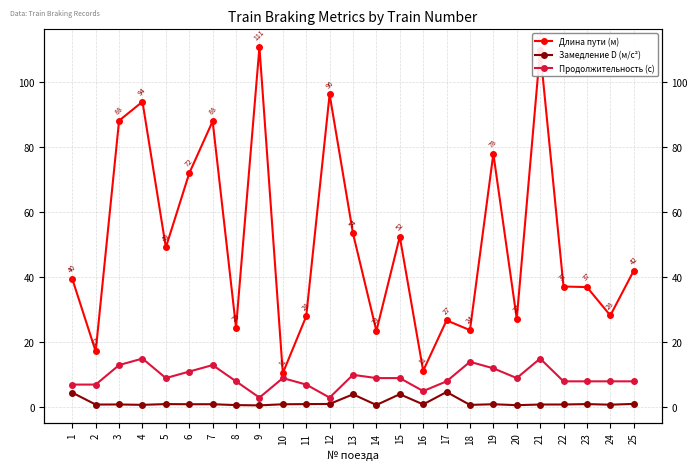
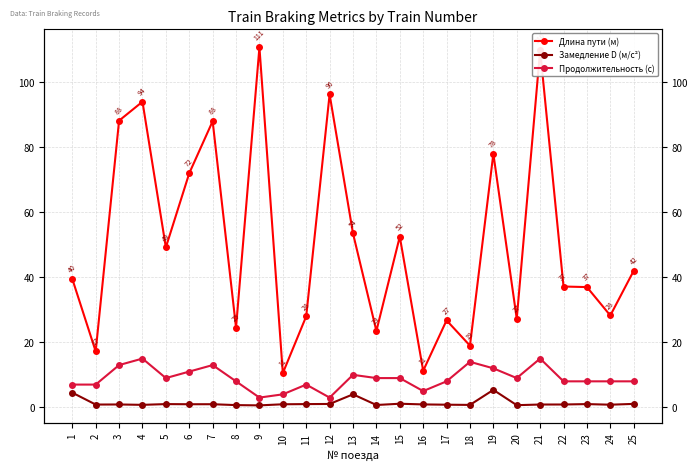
  {
    "Длина пути (м)": {
      "1": 40,
      "2": 17,
      "3": 88,
      "4": 94,
      "5": 49,
      "6": 72,
      "7": 88,
      "8": 25,
      "9": 111,
      "10": 11,
      "11": 28,
      "12": 96,
      "13": 54,
      "14": 23,
      "15": 52,
      "16": 11,
      "17": 27,
-     "18": 24,
+     "18": 19,
      "19": 78,
      "20": 27,
      "22": 37,
      "23": 37,
      "24": 28,
      "25": 42
    },
    "Замедление D (м/с²)": {
      "1": 5,
      "2": 1,
      "3": 1,
      "4": 1,
      "5": 1,
      "6": 1,
      "7": 1,
      "8": 1,
      "9": 1,
      "10": 1,
      "11": 1,
      "12": 1,
      "13": 4,
      "14": 1,
-     "15": 4,
+     "15": 1,
      "16": 1,
-     "17": 5,
+     "17": 1,
      "18": 1,
-     "19": 1,
+     "19": 5,
      "20": 1,
      "21": 1,
      "22": 1,
      "23": 1,
      "24": 1,
      "25": 1
    },
    "Продолжительность (с)": {
      "1": 7,
      "2": 7,
      "3": 13,
      "4": 15,
      "5": 9,
      "6": 11,
      "7": 13,
      "8": 8,
      "9": 3,
-     "10": 9,
+     "10": 4,
      "11": 7,
      "12": 3,
      "13": 10,
      "14": 9,
      "15": 9,
      "16": 5,
      "17": 8,
      "18": 14,
      "19": 12,
      "20": 9,
      "21": 15,
      "22": 8,
      "23": 8,
      "24": 8,
      "25": 8
    }
  }
